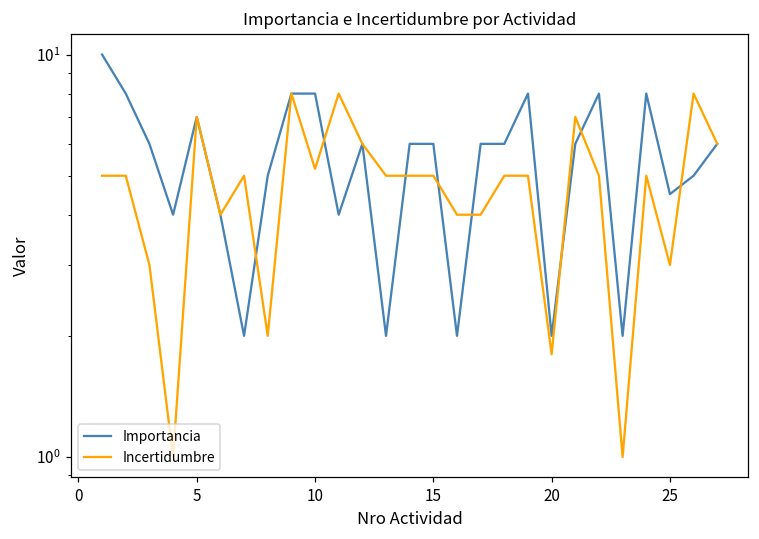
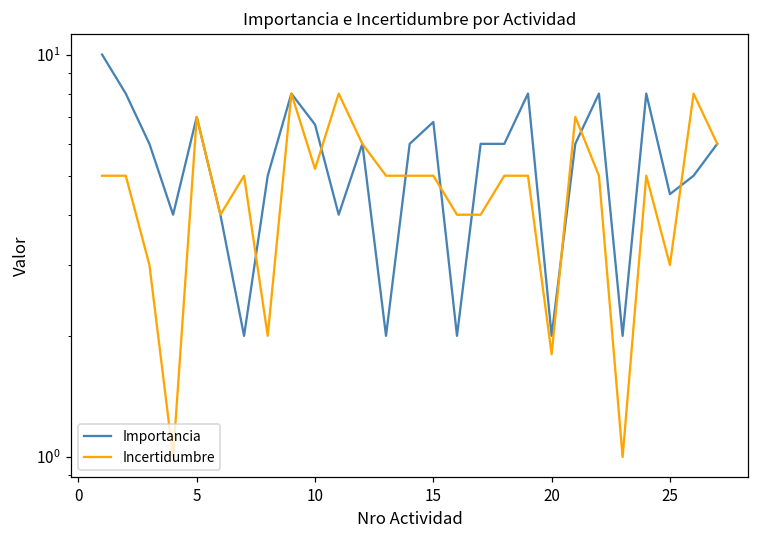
  {
    "Importancia": {
-     "10": 8.0,
-     "15": 6.0,
+     "10": 6.7,
+     "15": 6.8,
      "20": 2.0,
      "25": 4.5
    },
    "Incertidumbre": {
      "10": 5.2,
      "15": 5.0,
      "20": 1.8,
      "25": 3.0
    }
  }
